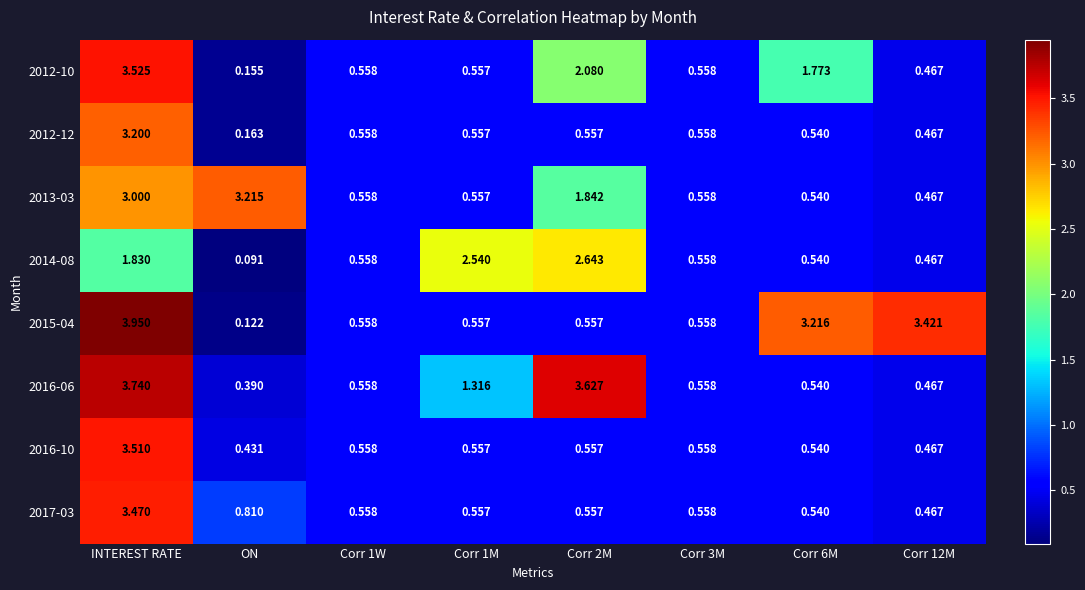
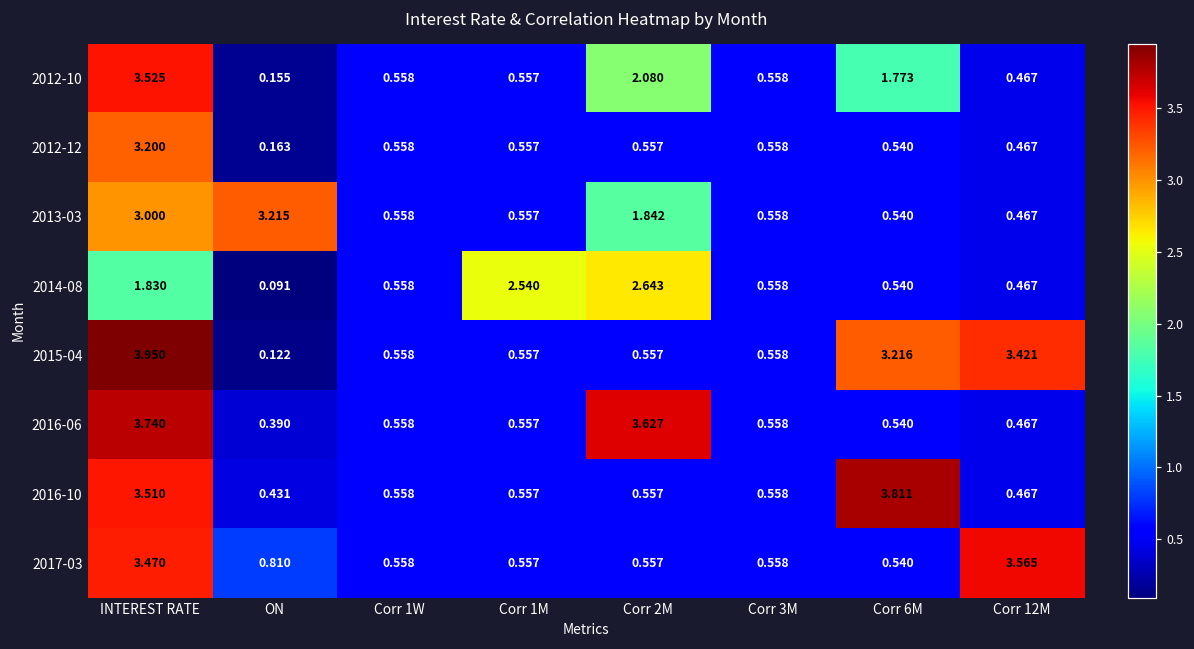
  {
    "2012-10": {
      "INTEREST RATE": 3.525,
      "ON": 0.155,
      "Corr 1W": 0.558,
      "Corr 1M": 0.557,
      "Corr 2M": 2.080,
      "Corr 3M": 0.558,
      "Corr 6M": 1.773,
      "Corr 12M": 0.467
    },
    "2012-12": {
      "INTEREST RATE": 3.200,
      "ON": 0.163,
      "Corr 1W": 0.558,
      "Corr 1M": 0.557,
      "Corr 2M": 0.557,
      "Corr 3M": 0.558,
      "Corr 6M": 0.540,
      "Corr 12M": 0.467
    },
    "2013-03": {
      "INTEREST RATE": 3.000,
      "ON": 3.215,
      "Corr 1W": 0.558,
      "Corr 1M": 0.557,
      "Corr 2M": 1.842,
      "Corr 3M": 0.558,
      "Corr 6M": 0.540,
      "Corr 12M": 0.467
    },
    "2014-08": {
      "INTEREST RATE": 1.830,
      "ON": 0.091,
      "Corr 1W": 0.558,
      "Corr 1M": 2.540,
      "Corr 2M": 2.643,
      "Corr 3M": 0.558,
      "Corr 6M": 0.540,
      "Corr 12M": 0.467
    },
    "2015-04": {
      "INTEREST RATE": 3.950,
      "ON": 0.122,
      "Corr 1W": 0.558,
      "Corr 1M": 0.557,
      "Corr 2M": 0.557,
      "Corr 3M": 0.558,
      "Corr 6M": 3.216,
      "Corr 12M": 3.421
    },
    "2016-06": {
      "INTEREST RATE": 3.740,
      "ON": 0.390,
      "Corr 1W": 0.558,
-     "Corr 1M": 1.316,
+     "Corr 1M": 0.557,
      "Corr 2M": 3.627,
      "Corr 3M": 0.558,
      "Corr 6M": 0.540,
      "Corr 12M": 0.467
    },
    "2016-10": {
      "INTEREST RATE": 3.510,
      "ON": 0.431,
      "Corr 1W": 0.558,
      "Corr 1M": 0.557,
      "Corr 2M": 0.557,
      "Corr 3M": 0.558,
-     "Corr 6M": 0.540,
+     "Corr 6M": 3.811,
      "Corr 12M": 0.467
    },
    "2017-03": {
      "INTEREST RATE": 3.470,
      "ON": 0.810,
      "Corr 1W": 0.558,
      "Corr 1M": 0.557,
      "Corr 2M": 0.557,
      "Corr 3M": 0.558,
      "Corr 6M": 0.540,
-     "Corr 12M": 0.467
+     "Corr 12M": 3.565
    }
  }
